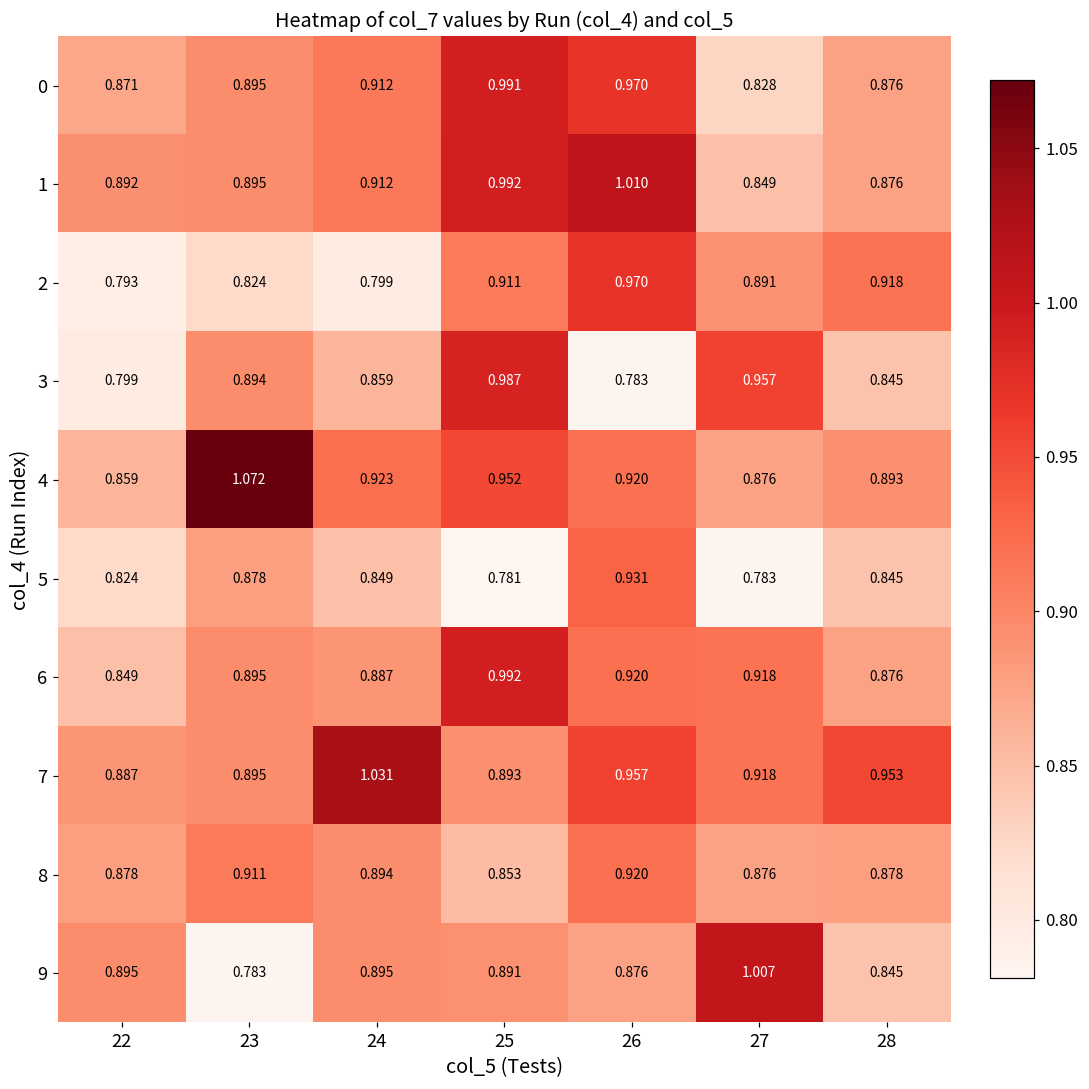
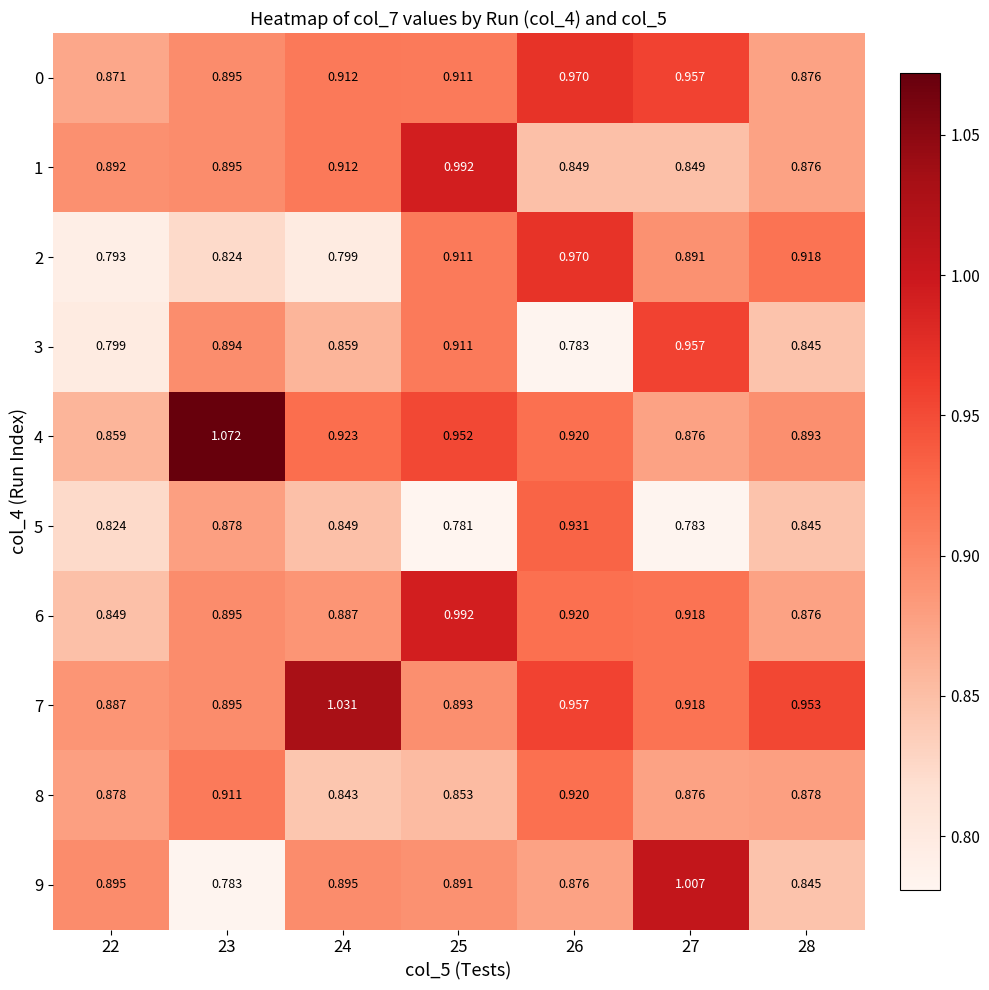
  {
    "0": {
      "22": 0.871,
      "23": 0.895,
      "24": 0.912,
-     "25": 0.991,
+     "25": 0.911,
      "26": 0.970,
-     "27": 0.828,
+     "27": 0.957,
      "28": 0.876
    },
    "1": {
      "22": 0.892,
      "23": 0.895,
      "24": 0.912,
      "25": 0.992,
-     "26": 1.010,
+     "26": 0.849,
      "27": 0.849,
      "28": 0.876
    },
    "2": {
      "22": 0.793,
      "23": 0.824,
      "24": 0.799,
      "25": 0.911,
      "26": 0.970,
      "27": 0.891,
      "28": 0.918
    },
    "3": {
      "22": 0.799,
      "23": 0.894,
      "24": 0.859,
-     "25": 0.987,
+     "25": 0.911,
      "26": 0.783,
      "27": 0.957,
      "28": 0.845
    },
    "4": {
      "22": 0.859,
      "23": 1.072,
      "24": 0.923,
      "25": 0.952,
      "26": 0.920,
      "27": 0.876,
      "28": 0.893
    },
    "5": {
      "22": 0.824,
      "23": 0.878,
      "24": 0.849,
      "25": 0.781,
      "26": 0.931,
      "27": 0.783,
      "28": 0.845
    },
    "6": {
      "22": 0.849,
      "23": 0.895,
      "24": 0.887,
      "25": 0.992,
      "26": 0.920,
      "27": 0.918,
      "28": 0.876
    },
    "7": {
      "22": 0.887,
      "23": 0.895,
      "24": 1.031,
      "25": 0.893,
      "26": 0.957,
      "27": 0.918,
      "28": 0.953
    },
    "8": {
      "22": 0.878,
      "23": 0.911,
-     "24": 0.894,
+     "24": 0.843,
      "25": 0.853,
      "26": 0.920,
      "27": 0.876,
      "28": 0.878
    },
    "9": {
      "22": 0.895,
      "23": 0.783,
      "24": 0.895,
      "25": 0.891,
      "26": 0.876,
      "27": 1.007,
      "28": 0.845
    }
  }
